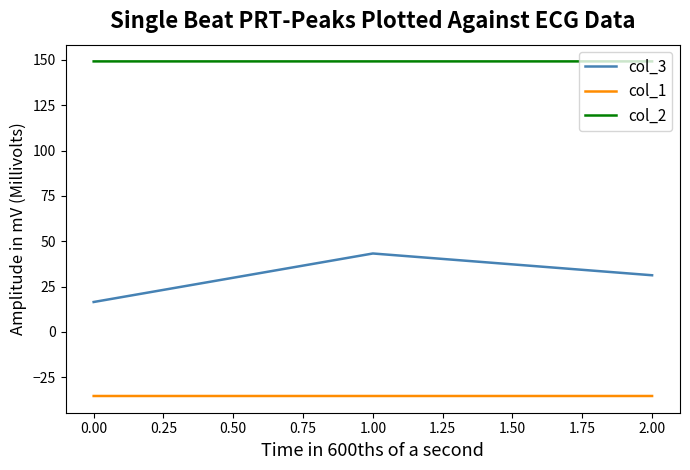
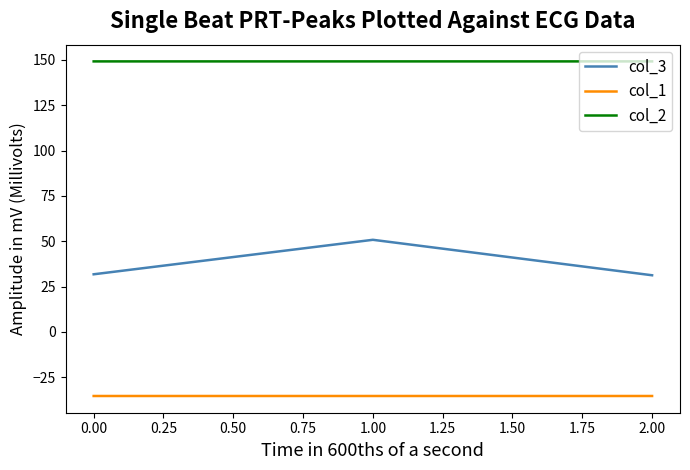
  {
    "col_3": {
-     "0.00": 16,
-     "1.00": 43,
+     "0.00": 32,
+     "1.00": 51,
      "2.00": 31
    },
    "col_1": {
      "0.00": -35,
      "1.00": -35,
      "2.00": -35
    },
    "col_2": {
      "0.00": 149,
      "1.00": 149
    }
  }
